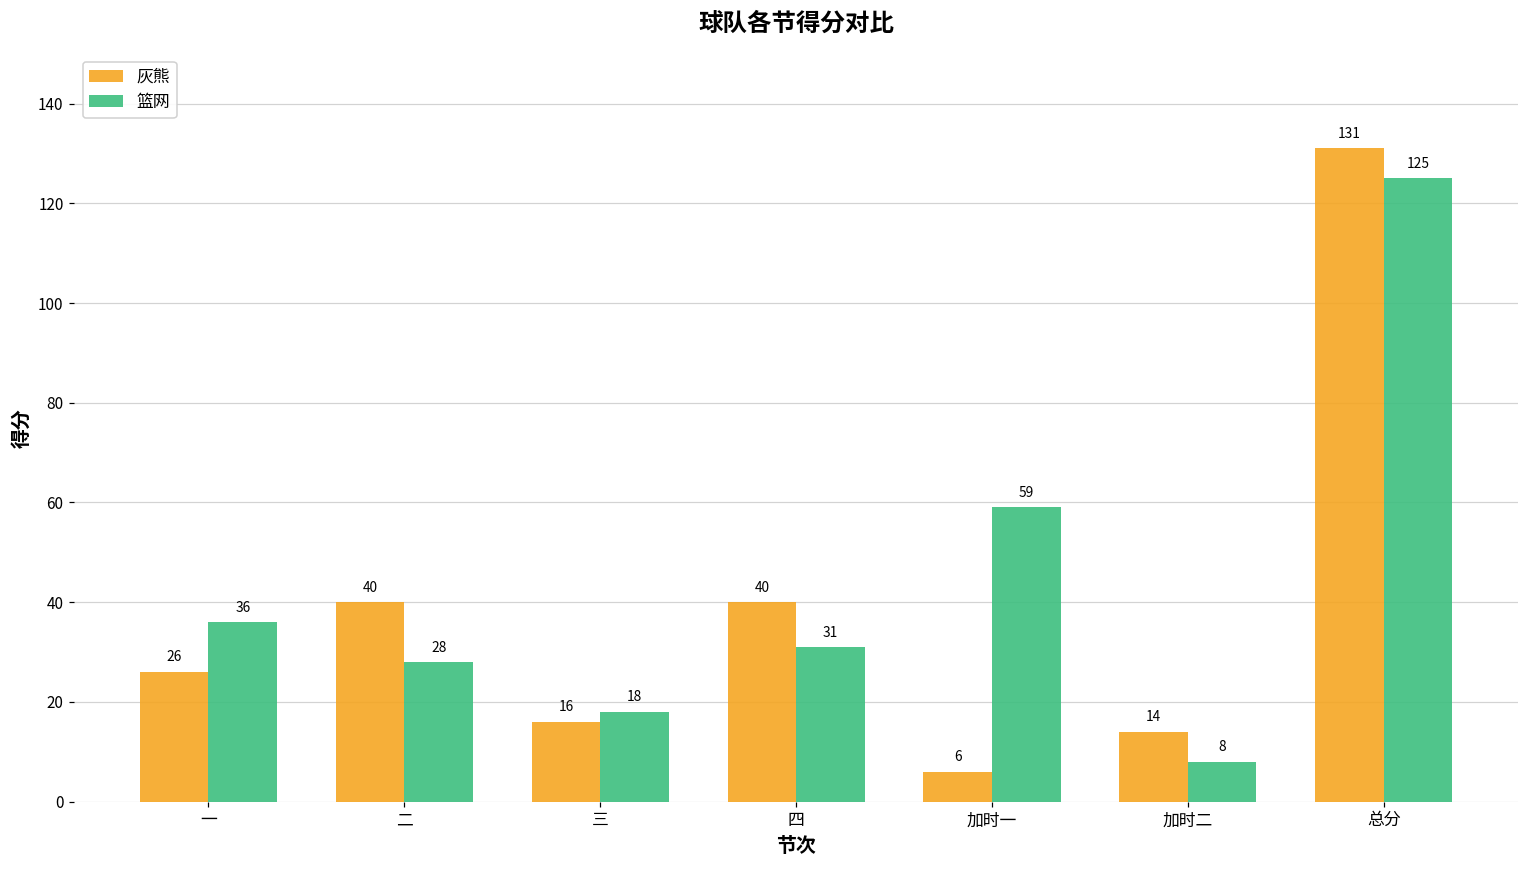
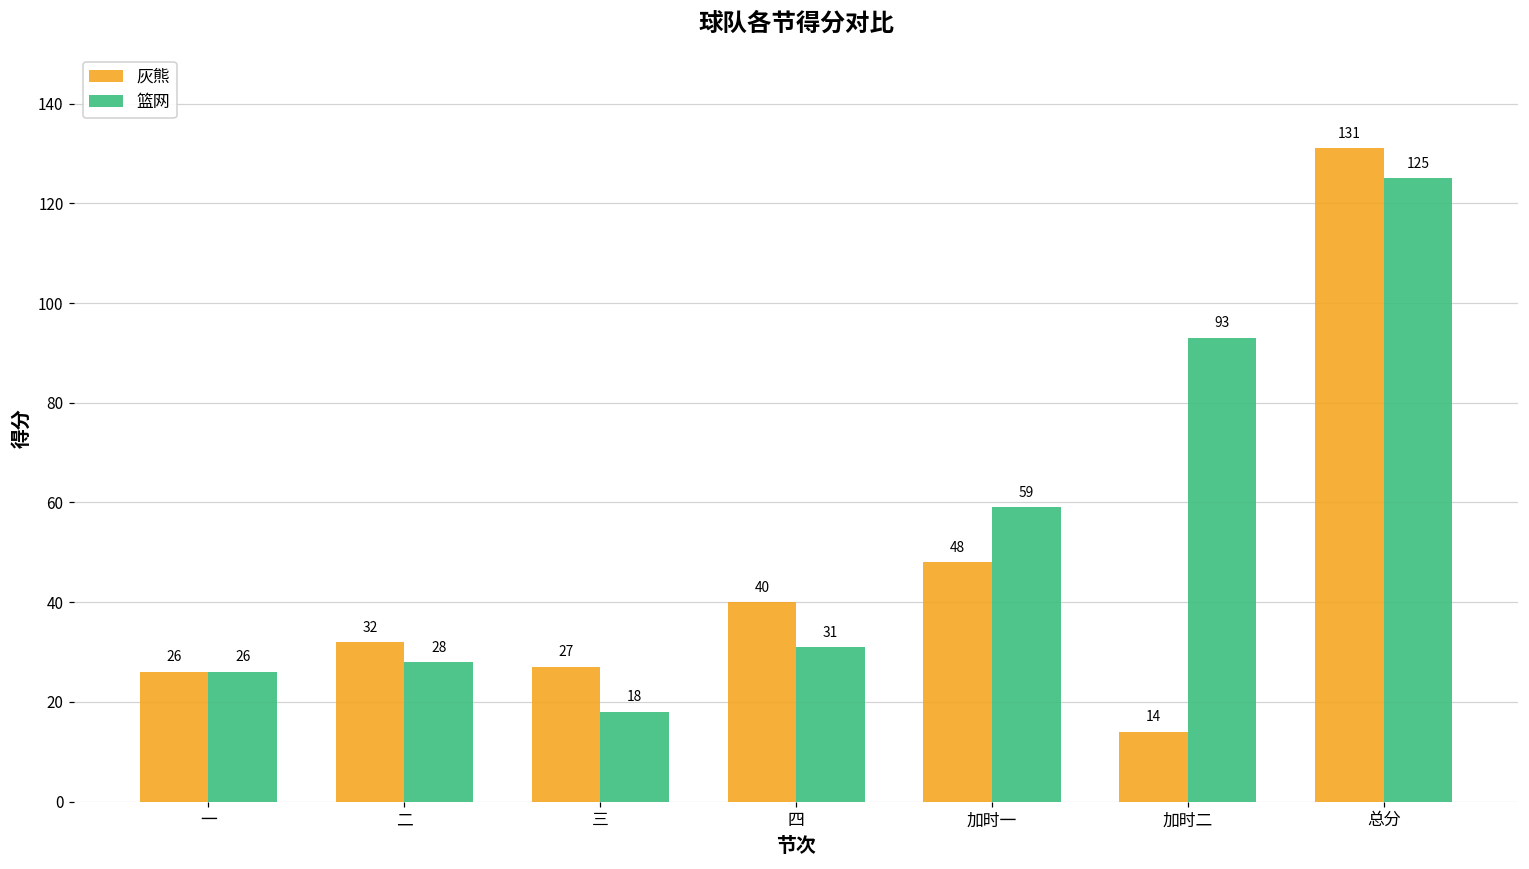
  {
    "灰熊": {
      "一": 26,
-     "二": 40,
-     "三": 16,
+     "二": 32,
+     "三": 27,
      "四": 40,
-     "加时一": 6,
+     "加时一": 48,
      "加时二": 14,
      "总分": 131
    },
    "篮网": {
-     "一": 36,
+     "一": 26,
      "二": 28,
      "三": 18,
      "四": 31,
      "加时一": 59,
-     "加时二": 8,
+     "加时二": 93,
      "总分": 125
    }
  }
